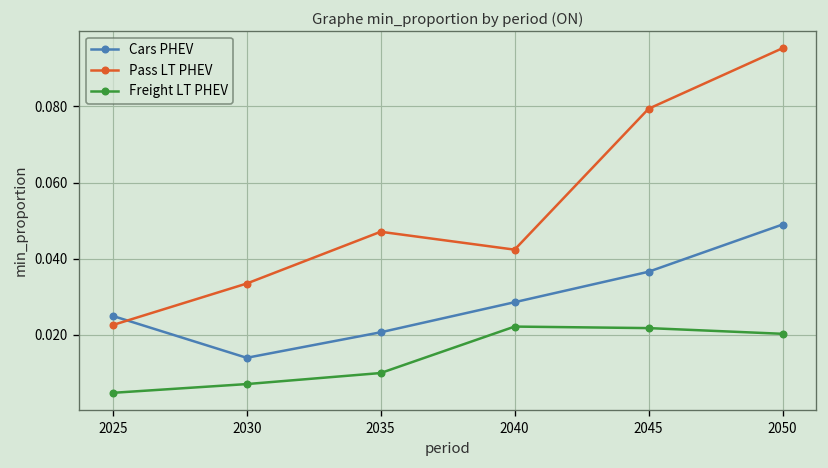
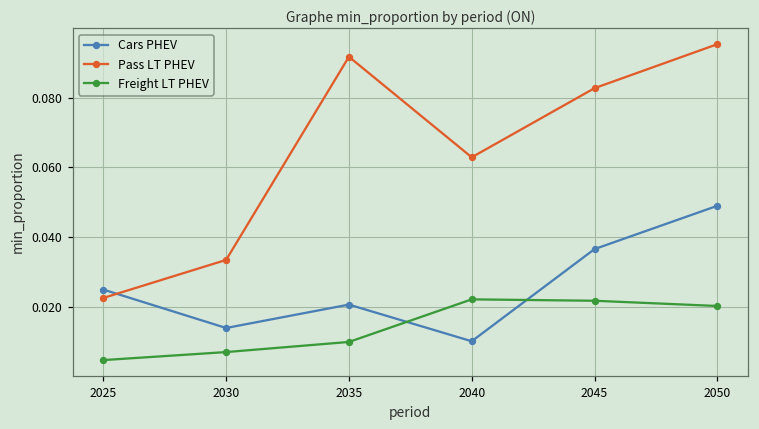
  {
    "Cars PHEV": {
      "2025": 0.025,
      "2030": 0.014,
      "2035": 0.021,
-     "2040": 0.029,
+     "2040": 0.010,
      "2045": 0.037,
      "2050": 0.049
    },
    "Pass LT PHEV": {
      "2025": 0.023,
      "2030": 0.034,
-     "2035": 0.047,
-     "2040": 0.042,
-     "2045": 0.079,
+     "2035": 0.092,
+     "2040": 0.063,
+     "2045": 0.083,
      "2050": 0.095
    },
    "Freight LT PHEV": {
      "2025": 0.005,
      "2030": 0.007,
      "2035": 0.010,
      "2040": 0.022,
      "2045": 0.022,
      "2050": 0.020
    }
  }
